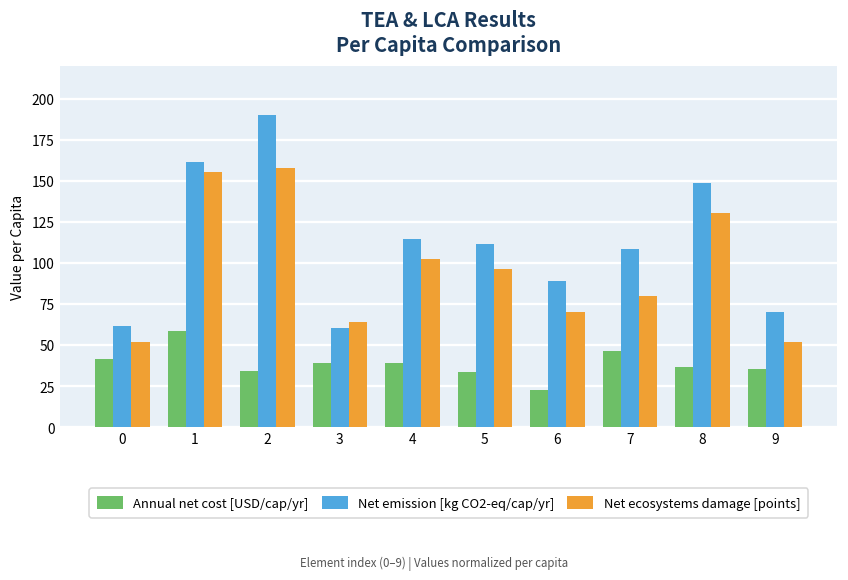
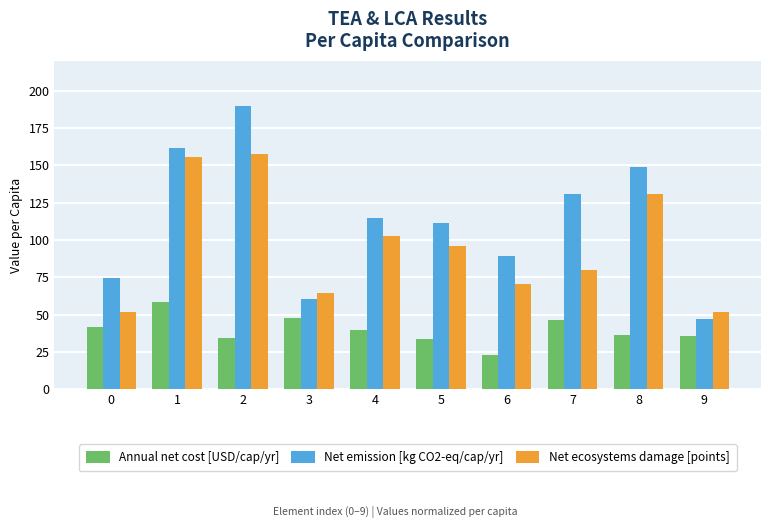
  {
    "Annual net cost [USD/cap/yr]": {
      "0": 42,
      "1": 58,
      "2": 35,
-     "3": 39,
+     "3": 48,
      "4": 39,
      "5": 34,
      "6": 23,
      "7": 47,
      "8": 37,
      "9": 36
    },
    "Net emission [kg CO2-eq/cap/yr]": {
-     "0": 62,
+     "0": 75,
      "1": 162,
      "2": 190,
      "3": 61,
      "4": 115,
      "5": 111,
      "6": 89,
-     "7": 109,
+     "7": 131,
      "8": 149,
-     "9": 70
+     "9": 47
    },
    "Net ecosystems damage [points]": {
      "0": 52,
      "1": 156,
      "2": 158,
      "3": 64,
      "4": 102,
      "5": 96,
      "6": 70,
      "7": 80,
      "8": 131,
      "9": 52
    }
  }
